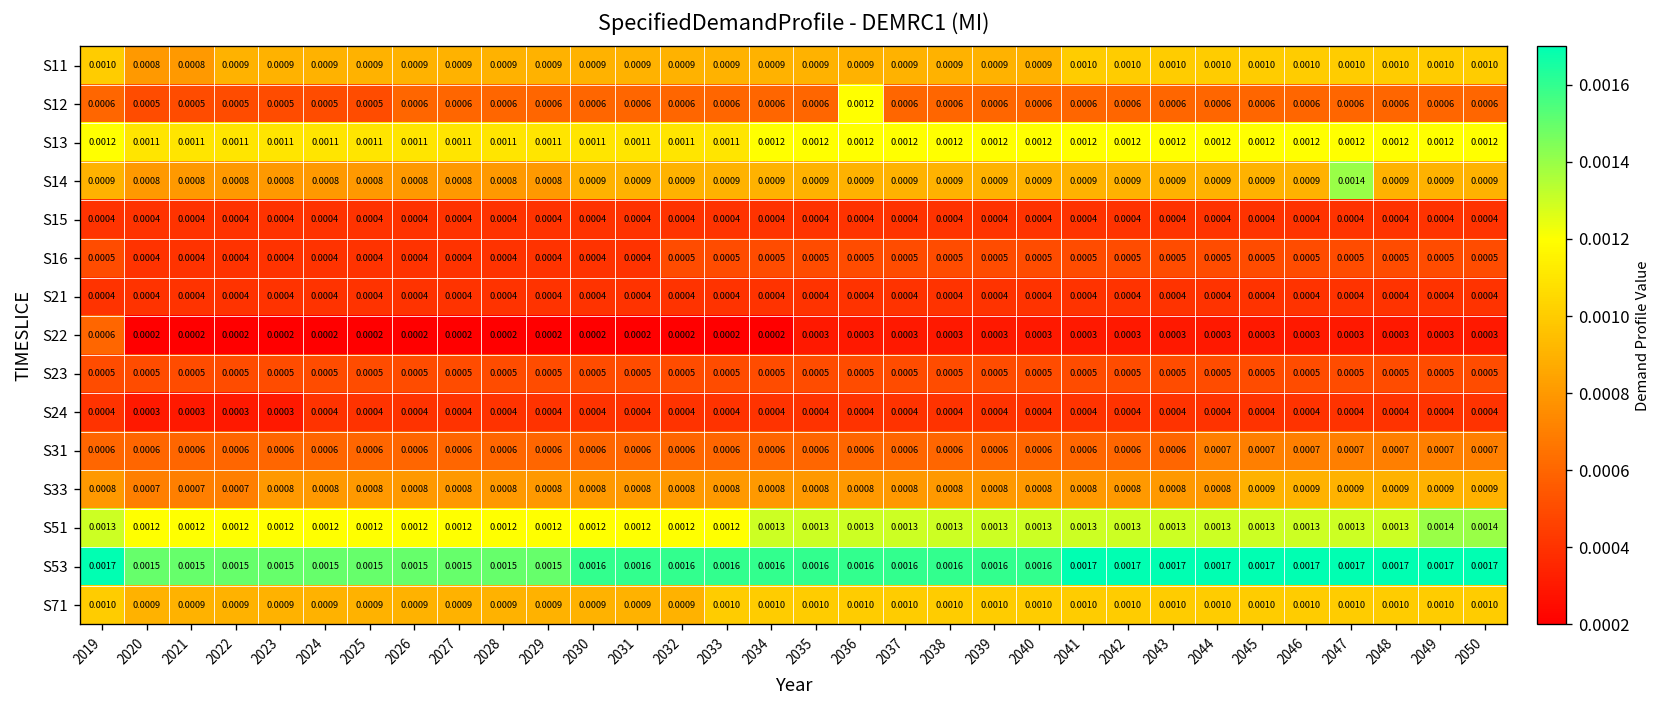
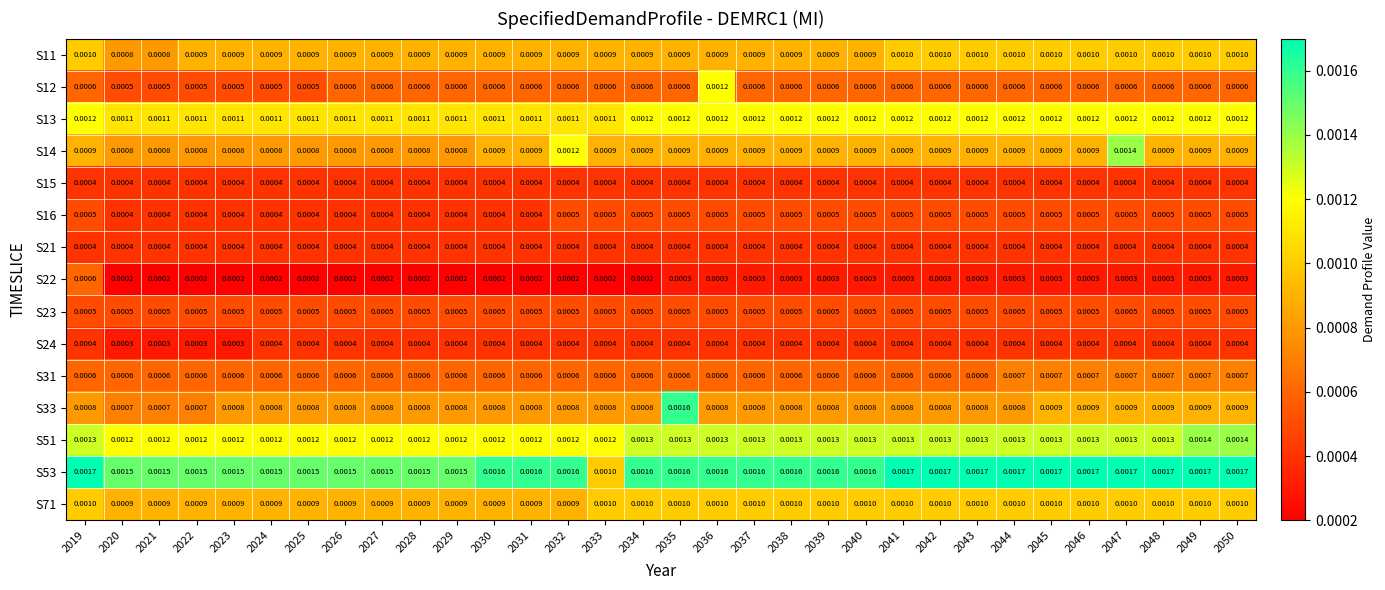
  {
    "S14": {
      "2019": 0.0009,
      "2020": 0.0008,
      "2021": 0.0008,
      "2022": 0.0008,
      "2023": 0.0008,
      "2024": 0.0008,
      "2025": 0.0008,
      "2026": 0.0008,
      "2027": 0.0008,
      "2028": 0.0008,
      "2029": 0.0008,
      "2030": 0.0009,
      "2031": 0.0009,
-     "2032": 0.0009,
+     "2032": 0.0012,
      "2033": 0.0009,
      "2034": 0.0009,
      "2035": 0.0009,
      "2036": 0.0009,
      "2037": 0.0009,
      "2038": 0.0009,
      "2039": 0.0009,
      "2040": 0.0009,
      "2041": 0.0009,
      "2042": 0.0009,
      "2043": 0.0009,
      "2044": 0.0009,
      "2045": 0.0009,
      "2046": 0.0009,
      "2047": 0.0014,
      "2048": 0.0009,
      "2049": 0.0009,
      "2050": 0.0009
    },
    "S33": {
      "2019": 0.0008,
      "2020": 0.0007,
      "2021": 0.0007,
      "2022": 0.0007,
      "2023": 0.0008,
      "2024": 0.0008,
      "2025": 0.0008,
      "2026": 0.0008,
      "2027": 0.0008,
      "2028": 0.0008,
      "2029": 0.0008,
      "2030": 0.0008,
      "2031": 0.0008,
      "2032": 0.0008,
      "2033": 0.0008,
      "2034": 0.0008,
-     "2035": 0.0008,
+     "2035": 0.0016,
      "2036": 0.0008,
      "2037": 0.0008,
      "2038": 0.0008,
      "2039": 0.0008,
      "2040": 0.0008,
      "2041": 0.0008,
      "2042": 0.0008,
      "2043": 0.0008,
      "2044": 0.0008,
      "2045": 0.0009,
      "2046": 0.0009,
      "2047": 0.0009,
      "2048": 0.0009,
      "2049": 0.0009,
      "2050": 0.0009
    },
    "S53": {
      "2019": 0.0017,
      "2020": 0.0015,
      "2021": 0.0015,
      "2022": 0.0015,
      "2023": 0.0015,
      "2024": 0.0015,
      "2025": 0.0015,
      "2026": 0.0015,
      "2027": 0.0015,
      "2028": 0.0015,
      "2029": 0.0015,
      "2030": 0.0016,
      "2031": 0.0016,
      "2032": 0.0016,
-     "2033": 0.0016,
+     "2033": 0.0010,
      "2034": 0.0016,
      "2035": 0.0016,
      "2036": 0.0016,
      "2037": 0.0016,
      "2038": 0.0016,
      "2039": 0.0016,
      "2040": 0.0016,
      "2041": 0.0017,
      "2042": 0.0017,
      "2043": 0.0017,
      "2044": 0.0017,
      "2045": 0.0017,
      "2046": 0.0017,
      "2047": 0.0017,
      "2048": 0.0017,
      "2049": 0.0017,
      "2050": 0.0017
    }
  }
